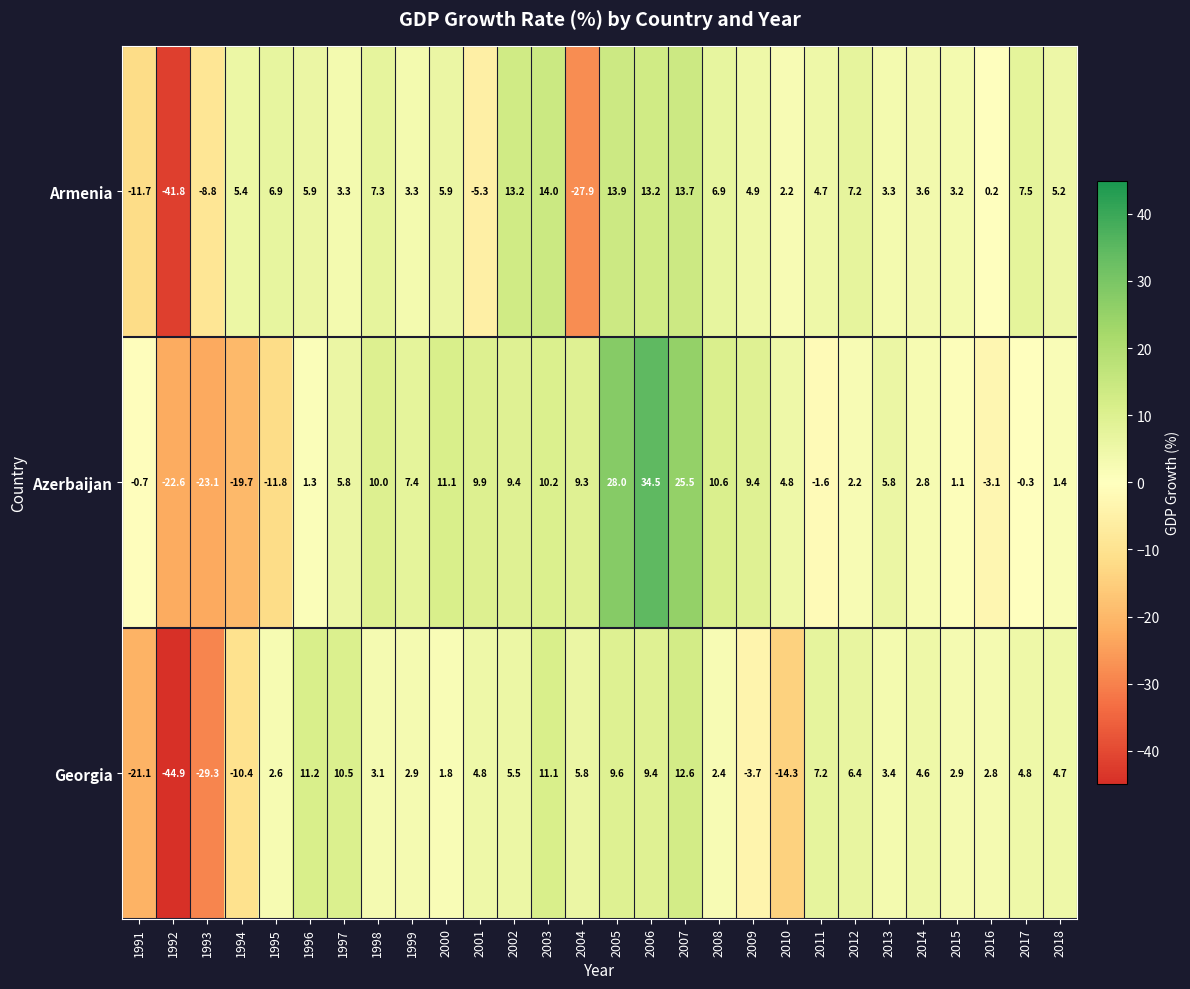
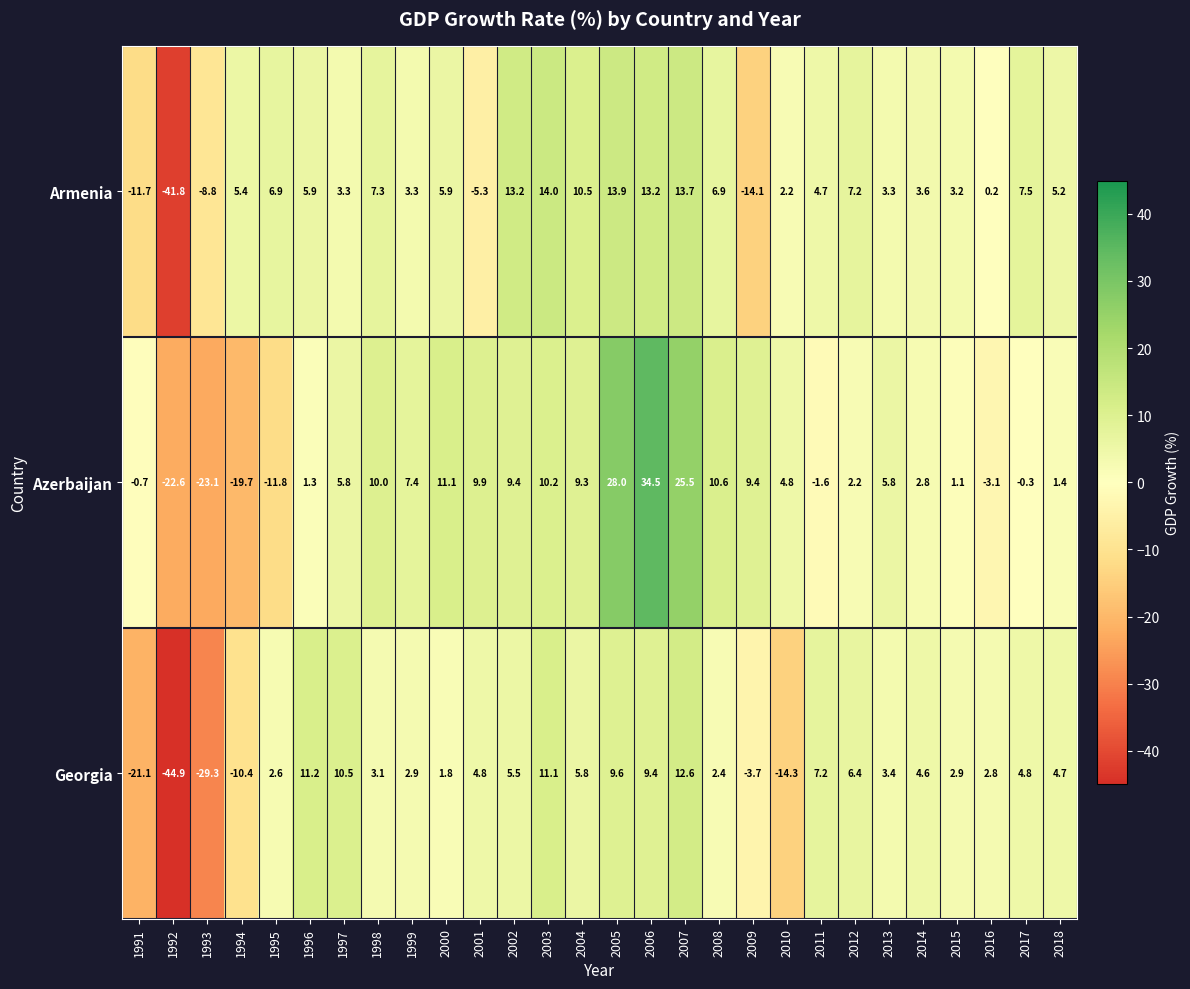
  {
    "Armenia": {
      "1991": -11.7,
      "1992": -41.8,
      "1993": -8.8,
      "1994": 5.4,
      "1995": 6.9,
      "1996": 5.9,
      "1997": 3.3,
      "1998": 7.3,
      "1999": 3.3,
      "2000": 5.9,
      "2001": -5.3,
      "2002": 13.2,
      "2003": 14.0,
-     "2004": -27.9,
+     "2004": 10.5,
      "2005": 13.9,
      "2006": 13.2,
      "2007": 13.7,
      "2008": 6.9,
-     "2009": 4.9,
+     "2009": -14.1,
      "2010": 2.2,
      "2011": 4.7,
      "2012": 7.2,
      "2013": 3.3,
      "2014": 3.6,
      "2015": 3.2,
      "2016": 0.2,
      "2017": 7.5,
      "2018": 5.2
    },
    "Azerbaijan": {
      "1991": -0.7,
      "1992": -22.6,
      "1993": -23.1,
      "1994": -19.7,
      "1995": -11.8,
      "1996": 1.3,
      "1997": 5.8,
      "1998": 10.0,
      "1999": 7.4,
      "2000": 11.1,
      "2001": 9.9,
      "2002": 9.4,
      "2003": 10.2,
      "2004": 9.3,
      "2005": 28.0,
      "2006": 34.5,
      "2007": 25.5,
      "2008": 10.6,
      "2009": 9.4,
      "2010": 4.8,
      "2011": -1.6,
      "2012": 2.2,
      "2013": 5.8,
      "2014": 2.8,
      "2015": 1.1,
      "2016": -3.1,
      "2017": -0.3,
      "2018": 1.4
    },
    "Georgia": {
      "1991": -21.1,
      "1992": -44.9,
      "1993": -29.3,
      "1994": -10.4,
      "1995": 2.6,
      "1996": 11.2,
      "1997": 10.5,
      "1998": 3.1,
      "1999": 2.9,
      "2000": 1.8,
      "2001": 4.8,
      "2002": 5.5,
      "2003": 11.1,
      "2004": 5.8,
      "2005": 9.6,
      "2006": 9.4,
      "2007": 12.6,
      "2008": 2.4,
      "2009": -3.7,
      "2010": -14.3,
      "2011": 7.2,
      "2012": 6.4,
      "2013": 3.4,
      "2014": 4.6,
      "2015": 2.9,
      "2016": 2.8,
      "2017": 4.8,
      "2018": 4.7
    }
  }
